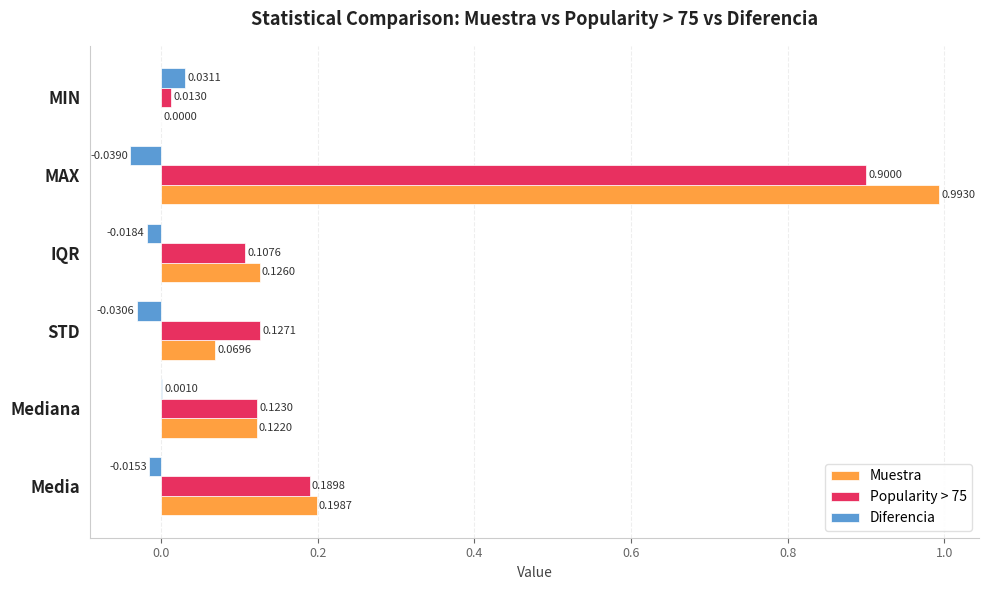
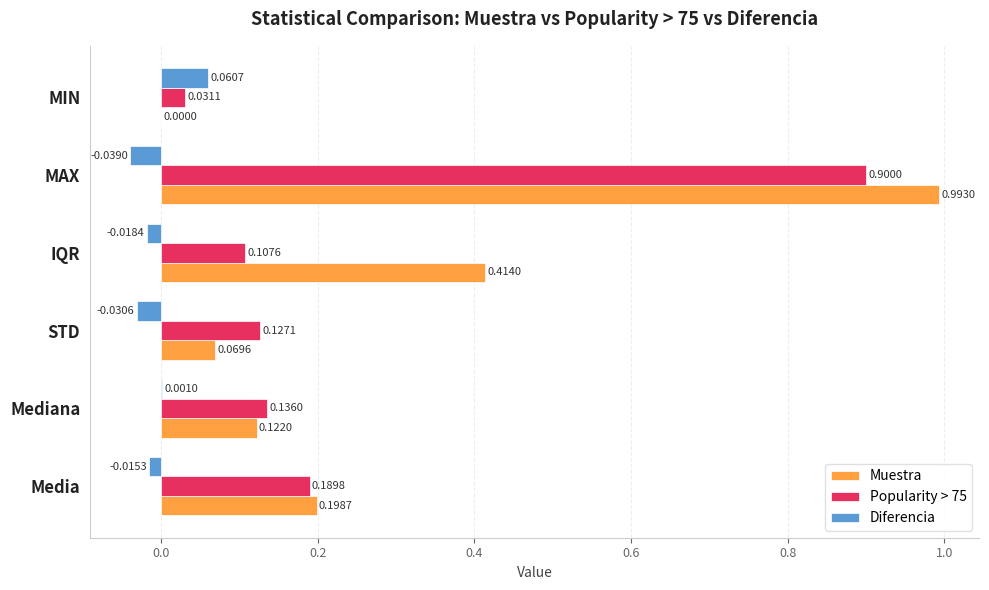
  {
    "Muestra": {
      "MIN": 0.0000,
      "MAX": 0.9930,
-     "IQR": 0.1260,
+     "IQR": 0.4140,
      "STD": 0.0696,
      "Mediana": 0.1220,
      "Media": 0.1987
    },
    "Popularity > 75": {
-     "MIN": 0.0130,
+     "MIN": 0.0311,
      "MAX": 0.9000,
      "IQR": 0.1076,
      "STD": 0.1271,
-     "Mediana": 0.1230,
+     "Mediana": 0.1360,
      "Media": 0.1898
    },
    "Diferencia": {
-     "MIN": 0.0311,
+     "MIN": 0.0607,
      "MAX": -0.0390,
      "IQR": -0.0184,
      "STD": -0.0306,
      "Mediana": 0.0010,
      "Media": -0.0153
    }
  }
